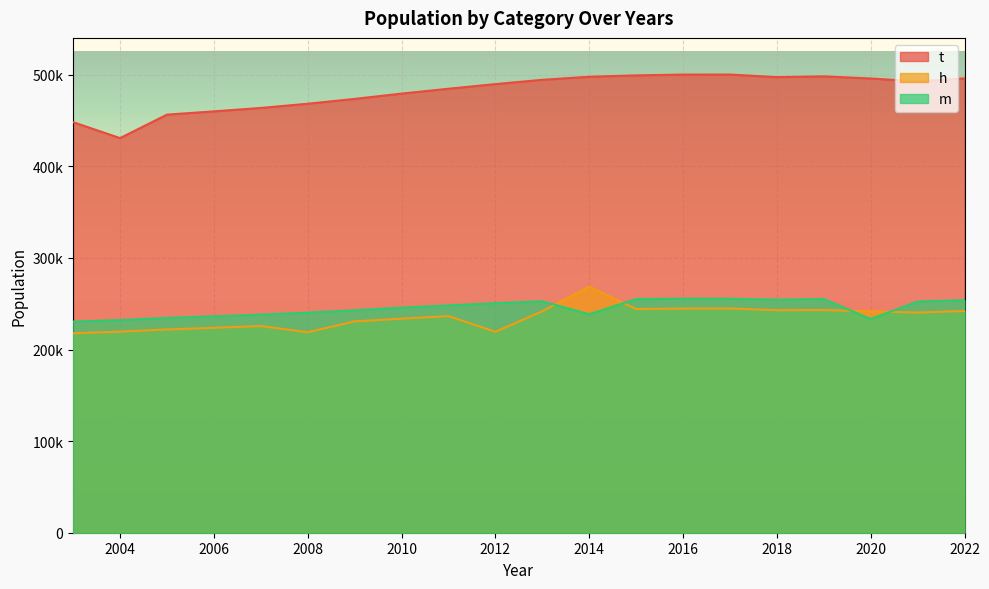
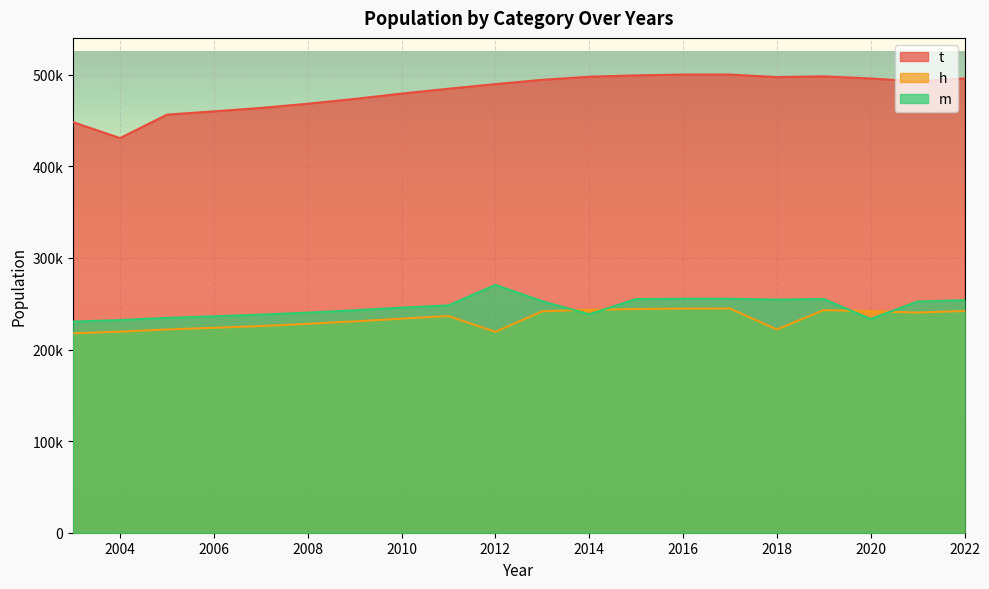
  {
    "t": {
      "2004": 430000,
      "2006": 460000,
      "2008": 470000,
      "2010": 480000,
      "2012": 490000,
      "2014": 500000,
      "2016": 500000,
      "2018": 500000,
      "2020": 500000,
      "2022": 500000
    },
    "h": {
      "2004": 220000,
      "2006": 220000,
-     "2008": 220000,
+     "2008": 230000,
      "2010": 230000,
      "2012": 220000,
-     "2014": 270000,
+     "2014": 240000,
      "2016": 240000,
-     "2018": 240000,
+     "2018": 220000,
      "2020": 240000,
      "2022": 240000
    },
    "m": {
      "2004": 230000,
      "2006": 240000,
      "2008": 240000,
      "2010": 250000,
-     "2012": 250000,
+     "2012": 270000,
      "2014": 240000,
      "2016": 260000,
      "2018": 250000,
      "2020": 230000,
      "2022": 250000
    }
  }
